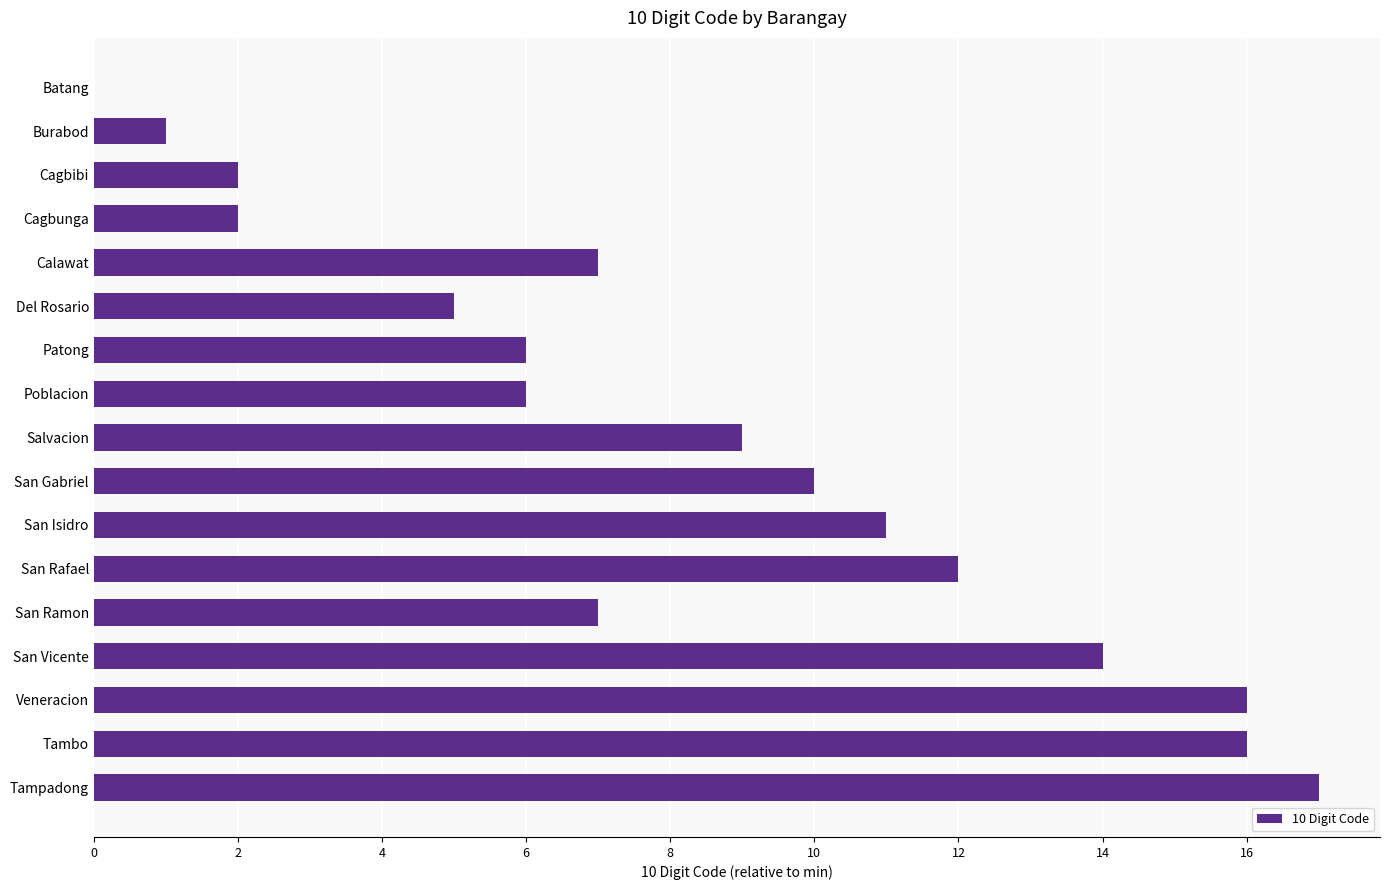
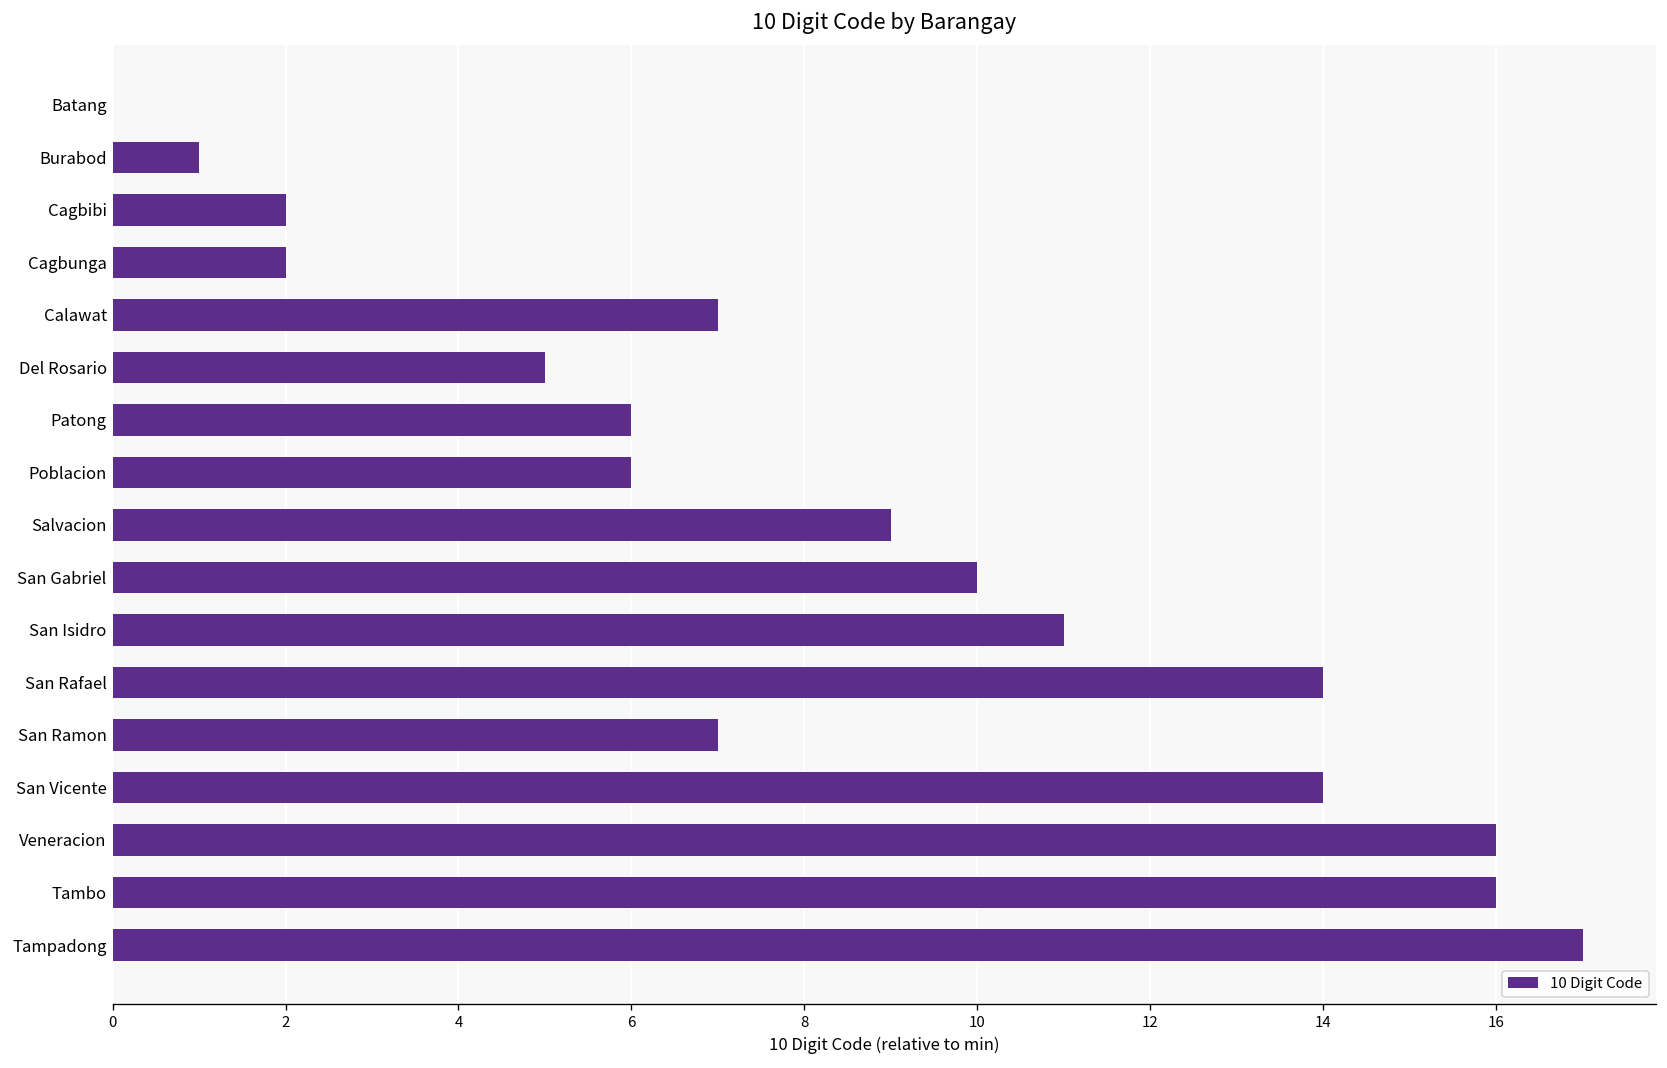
  {
    "Batang": 0.0,
    "Burabod": 1.0,
    "Cagbibi": 2.0,
    "Cagbunga": 2.0,
    "Calawat": 7.0,
    "Del Rosario": 5.0,
    "Patong": 6.0,
    "Poblacion": 6.0,
    "Salvacion": 9.0,
    "San Gabriel": 10.0,
    "San Isidro": 11.0,
-   "San Rafael": 12.0,
+   "San Rafael": 14.0,
    "San Ramon": 7.0,
    "San Vicente": 14.0,
    "Veneracion": 16.0,
    "Tambo": 16.0,
    "Tampadong": 17.0
  }
